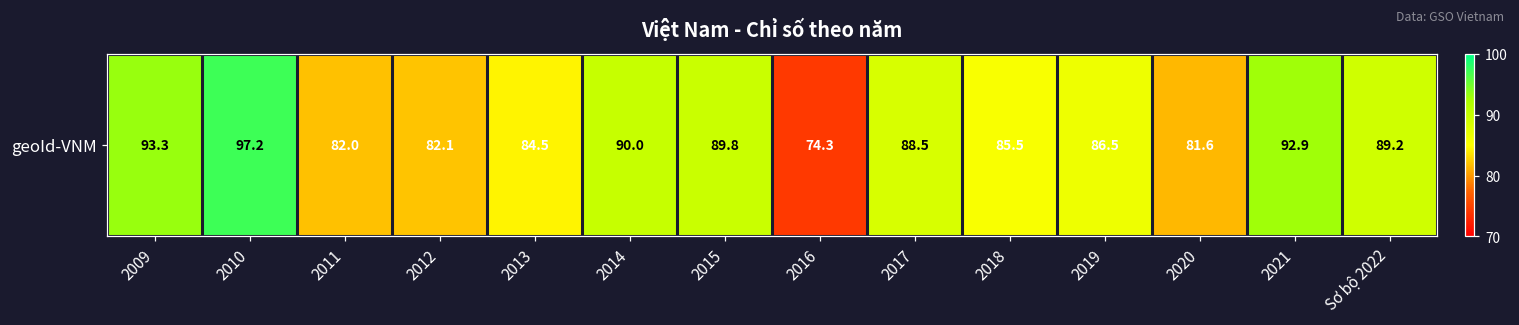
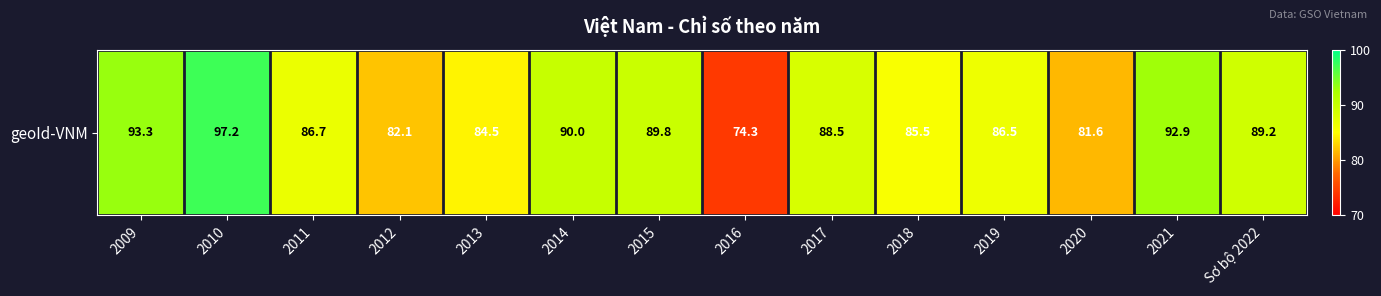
  {
    "geoId-VNM": {
      "2009": 93.3,
      "2010": 97.2,
-     "2011": 82.0,
+     "2011": 86.7,
      "2012": 82.1,
      "2013": 84.5,
      "2014": 90.0,
      "2015": 89.8,
      "2016": 74.3,
      "2017": 88.5,
      "2018": 85.5,
      "2019": 86.5,
      "2020": 81.6,
      "2021": 92.9,
      "Sơ bộ 2022": 89.2
    }
  }
